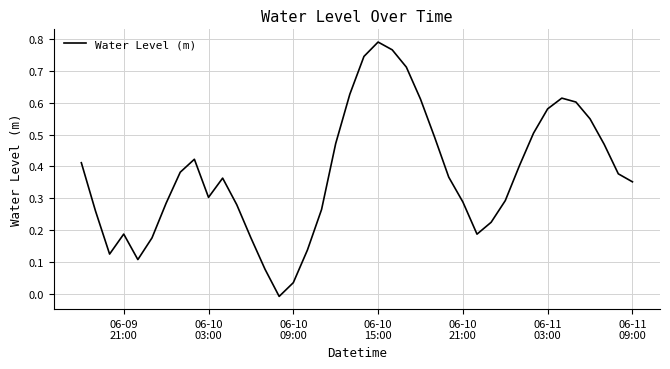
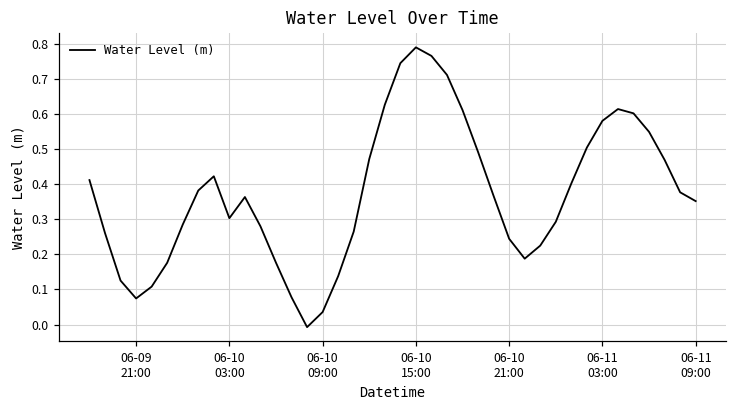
  {
-   "06-09 21:00": 0.19,
+   "06-09 21:00": 0.07,
    "06-10 03:00": 0.30,
    "06-10 09:00": 0.04,
    "06-10 15:00": 0.79,
-   "06-10 21:00": 0.29,
+   "06-10 21:00": 0.24,
    "06-11 03:00": 0.58,
    "06-11 09:00": 0.35
  }
